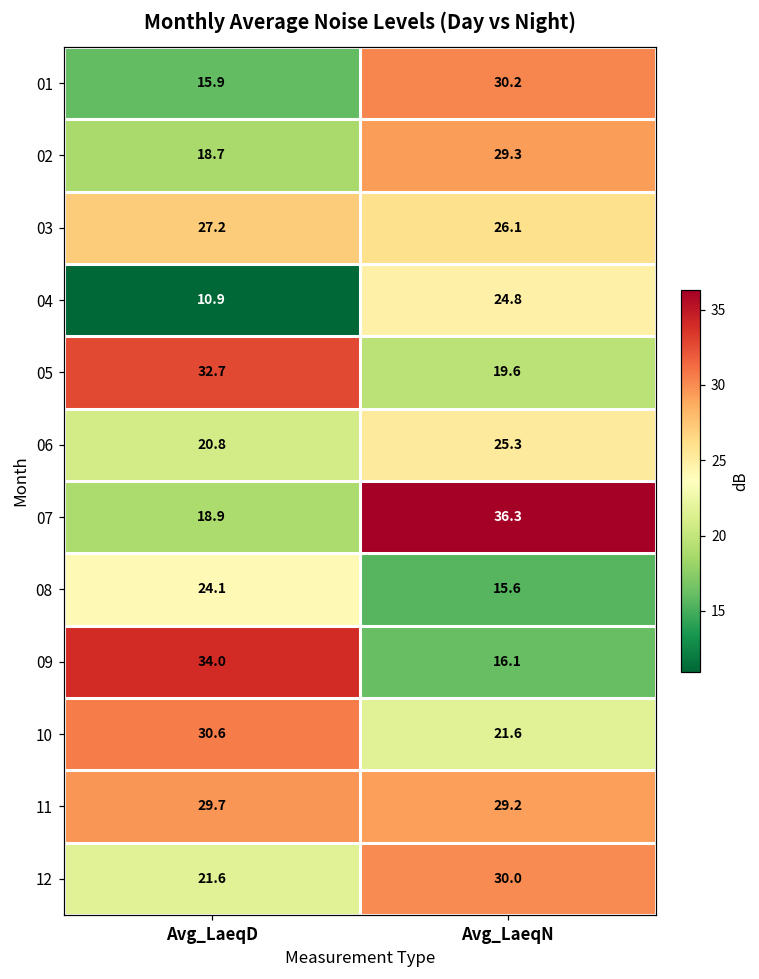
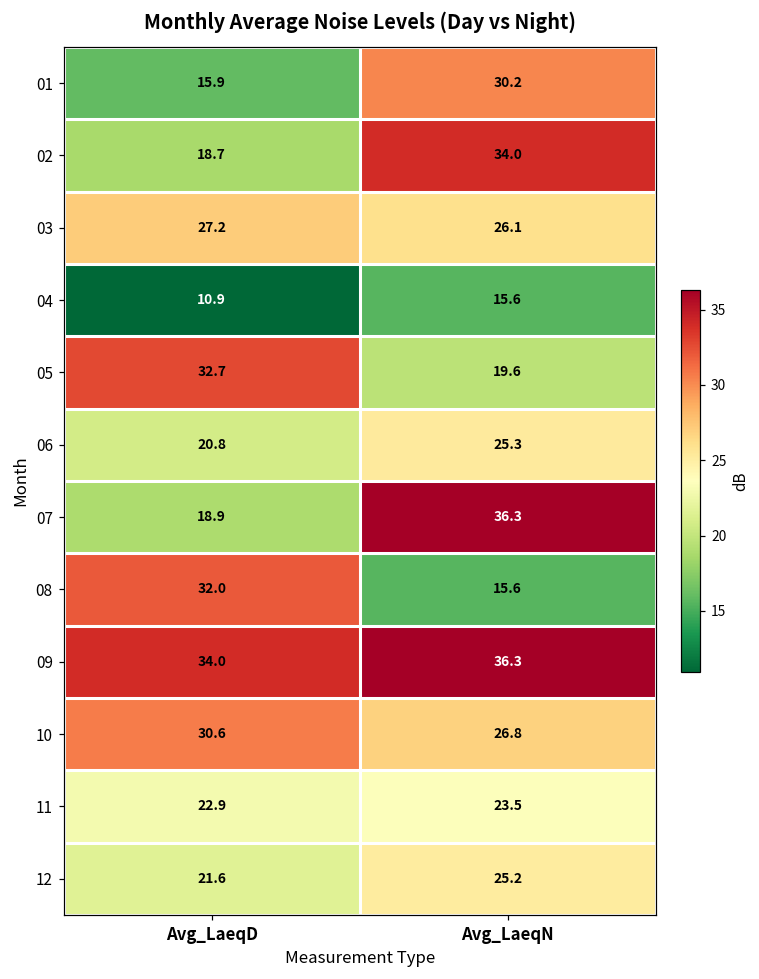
  {
    "01": {
      "Avg_LaeqD": 15.9,
      "Avg_LaeqN": 30.2
    },
    "02": {
      "Avg_LaeqD": 18.7,
-     "Avg_LaeqN": 29.3
+     "Avg_LaeqN": 34.0
    },
    "03": {
      "Avg_LaeqD": 27.2,
      "Avg_LaeqN": 26.1
    },
    "04": {
      "Avg_LaeqD": 10.9,
-     "Avg_LaeqN": 24.8
+     "Avg_LaeqN": 15.6
    },
    "05": {
      "Avg_LaeqD": 32.7,
      "Avg_LaeqN": 19.6
    },
    "06": {
      "Avg_LaeqD": 20.8,
      "Avg_LaeqN": 25.3
    },
    "07": {
      "Avg_LaeqD": 18.9,
      "Avg_LaeqN": 36.3
    },
    "08": {
-     "Avg_LaeqD": 24.1,
+     "Avg_LaeqD": 32.0,
      "Avg_LaeqN": 15.6
    },
    "09": {
      "Avg_LaeqD": 34.0,
-     "Avg_LaeqN": 16.1
+     "Avg_LaeqN": 36.3
    },
    "10": {
      "Avg_LaeqD": 30.6,
-     "Avg_LaeqN": 21.6
+     "Avg_LaeqN": 26.8
    },
    "11": {
-     "Avg_LaeqD": 29.7,
-     "Avg_LaeqN": 29.2
+     "Avg_LaeqD": 22.9,
+     "Avg_LaeqN": 23.5
    },
    "12": {
      "Avg_LaeqD": 21.6,
-     "Avg_LaeqN": 30.0
+     "Avg_LaeqN": 25.2
    }
  }
